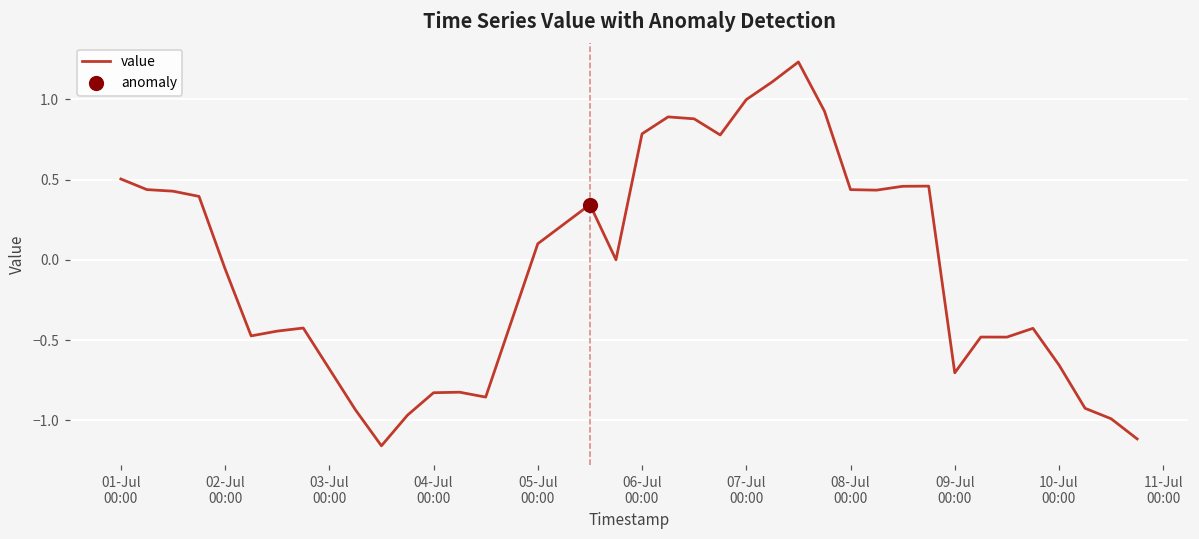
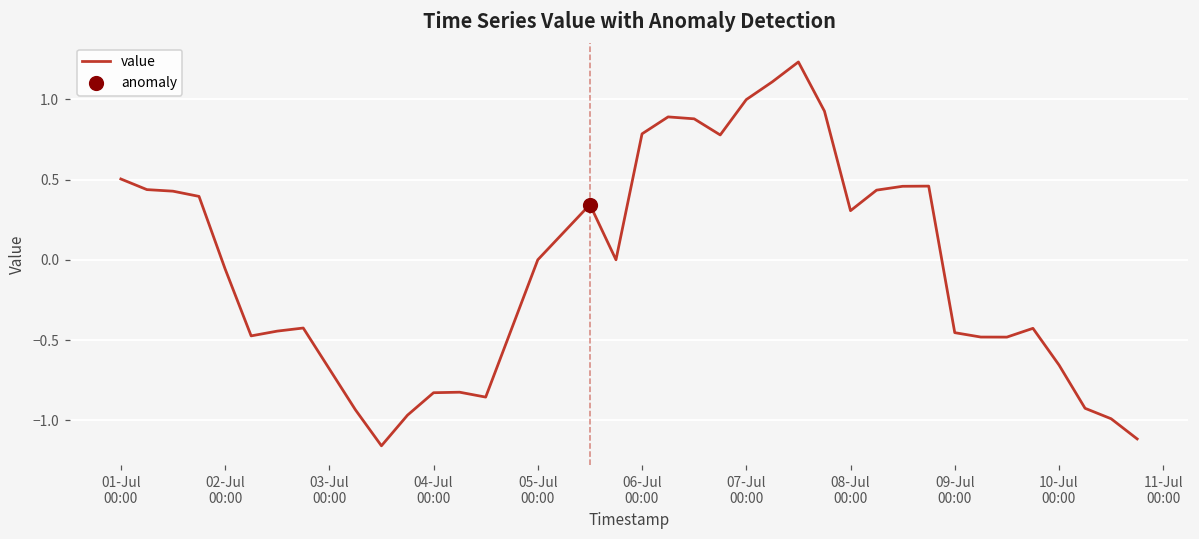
  {
    "value": {
      "01-Jul 00:00": 0.50,
      "02-Jul 00:00": -0.06,
      "04-Jul 00:00": -0.83,
-     "05-Jul 00:00": 0.1,
+     "05-Jul 00:00": 0.0,
      "06-Jul 00:00": 0.78,
      "07-Jul 00:00": 1.00,
-     "08-Jul 00:00": 0.44,
-     "09-Jul 00:00": -0.70,
+     "08-Jul 00:00": 0.31,
+     "09-Jul 00:00": -0.45,
      "10-Jul 00:00": -0.66
    }
  }
